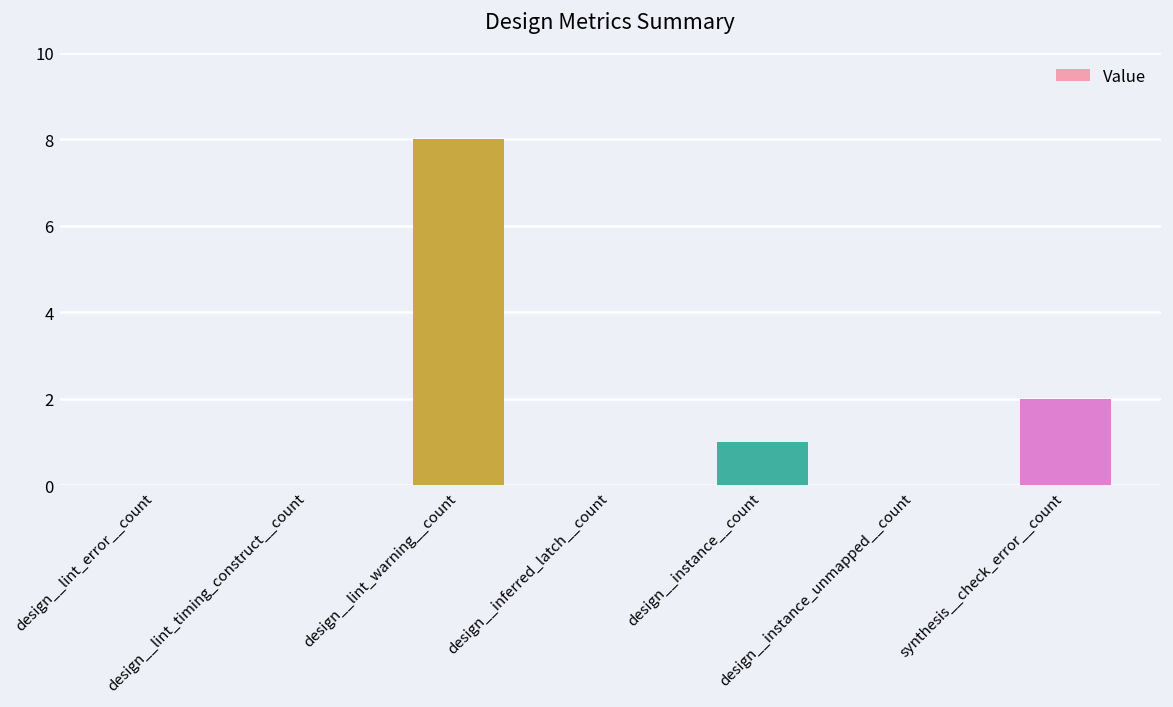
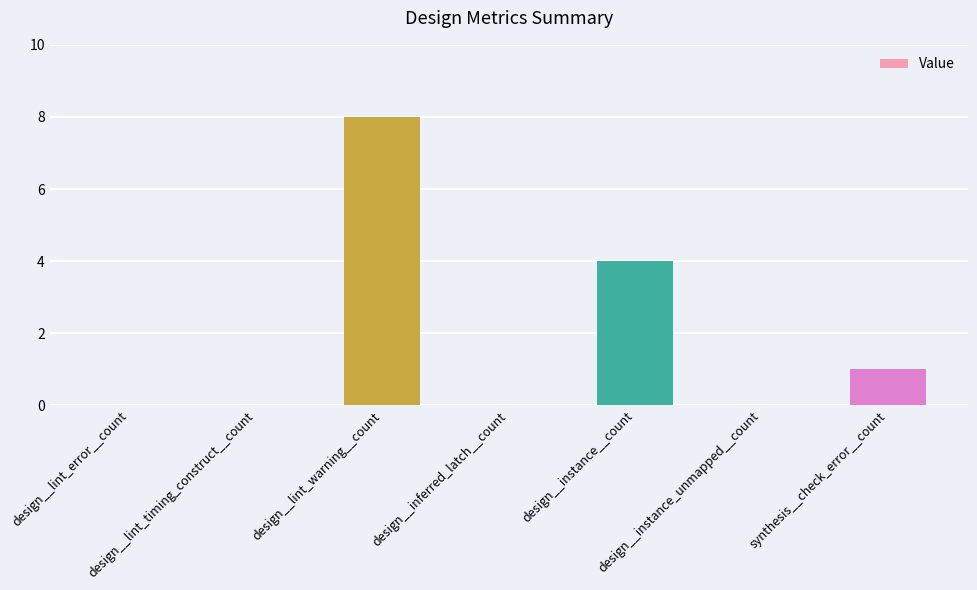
  {
    "design__lint_error__count": 0,
    "design__lint_timing_construct__count": 0,
    "design__lint_warning__count": 8,
    "design__inferred_latch__count": 0,
-   "design__instance__count": 1,
+   "design__instance__count": 4,
    "design__instance_unmapped__count": 0,
-   "synthesis__check_error__count": 2
+   "synthesis__check_error__count": 1
  }
